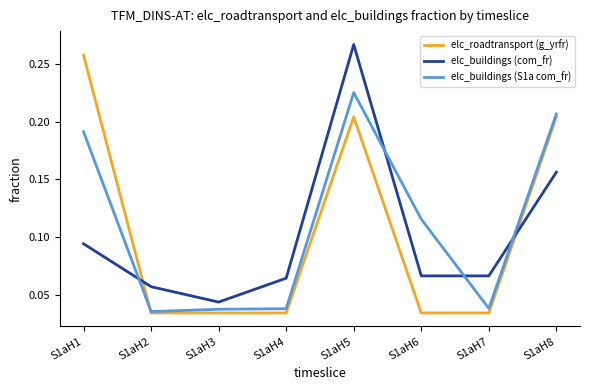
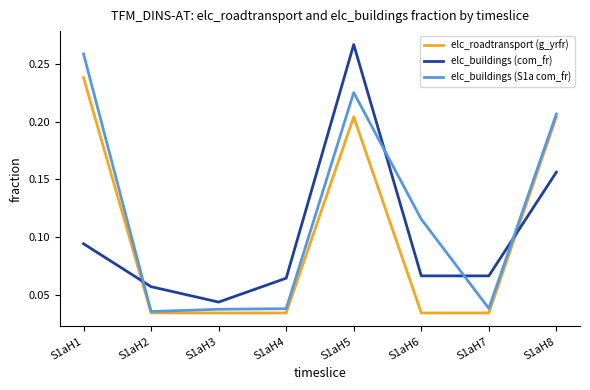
  {
    "elc_roadtransport (g_yrfr)": {
-     "S1aH1": 0.258,
+     "S1aH1": 0.238,
      "S1aH3": 0.034,
      "S1aH4": 0.034,
      "S1aH5": 0.204,
      "S1aH6": 0.034,
      "S1aH7": 0.034,
      "S1aH8": 0.204
    },
    "elc_buildings (com_fr)": {
      "S1aH1": 0.094,
      "S1aH2": 0.057,
      "S1aH3": 0.043,
      "S1aH4": 0.064,
      "S1aH5": 0.267,
      "S1aH6": 0.066,
      "S1aH7": 0.066,
      "S1aH8": 0.156
    },
    "elc_buildings (S1a com_fr)": {
-     "S1aH1": 0.191,
+     "S1aH1": 0.259,
      "S1aH3": 0.037,
      "S1aH4": 0.038,
      "S1aH5": 0.225,
      "S1aH6": 0.115,
      "S1aH7": 0.038,
      "S1aH8": 0.207
    }
  }
